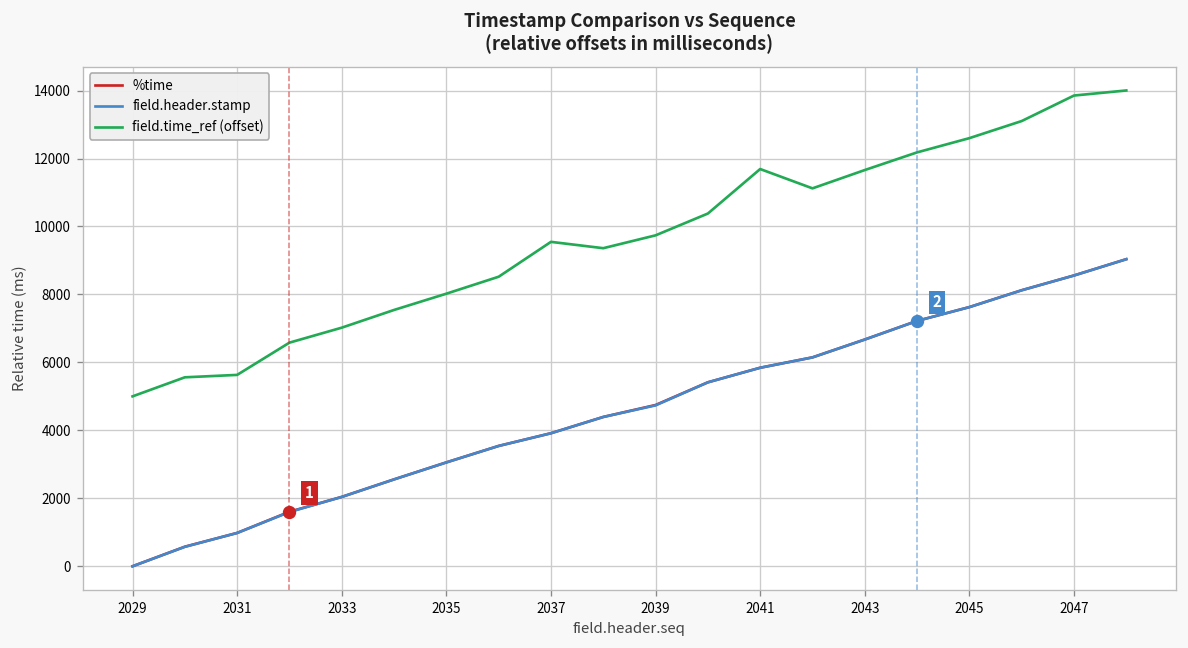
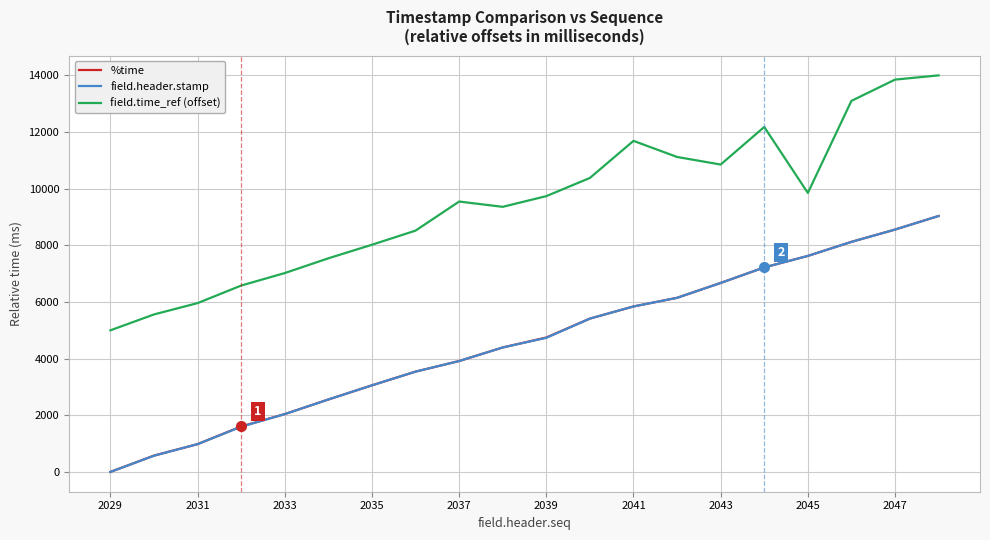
  {
    "field.time_ref (offset)": {
      "2029": 5000,
-     "2031": 5600,
+     "2031": 6000,
      "2033": 7000,
      "2035": 8000,
      "2037": 9500,
      "2039": 9700,
      "2041": 11700,
-     "2043": 11700,
-     "2045": 12600,
+     "2043": 10900,
+     "2045": 9900,
      "2047": 13900
    }
  }
